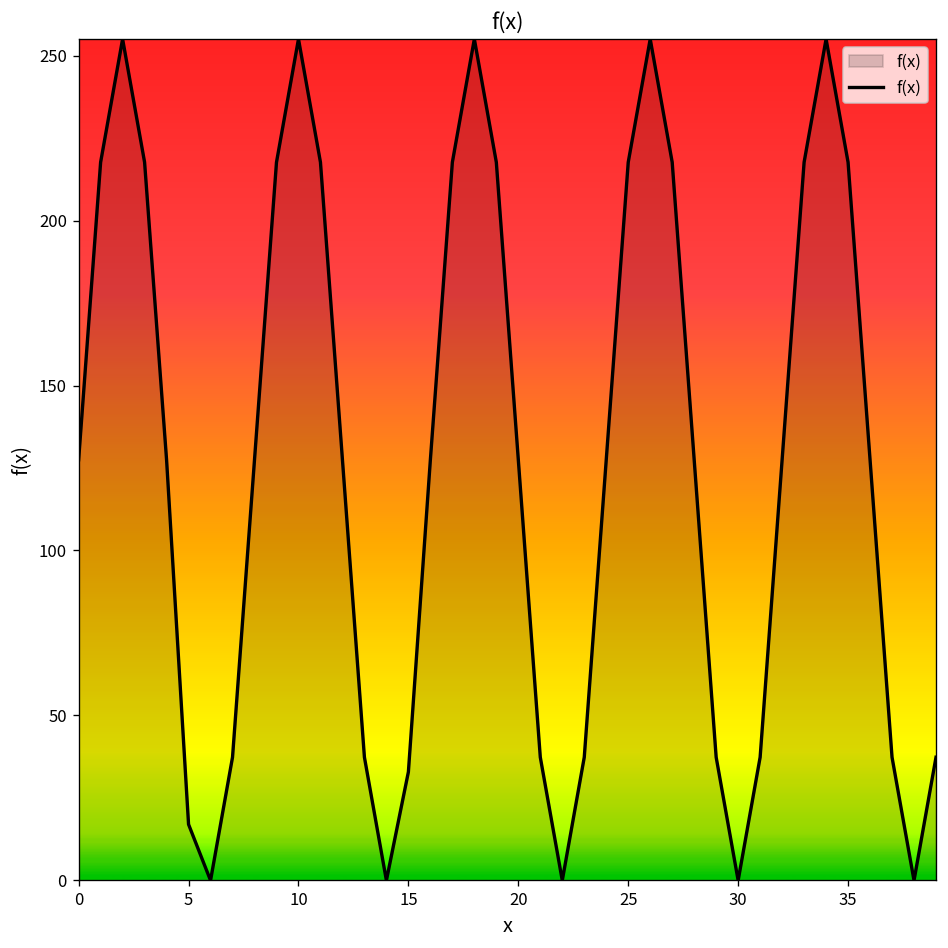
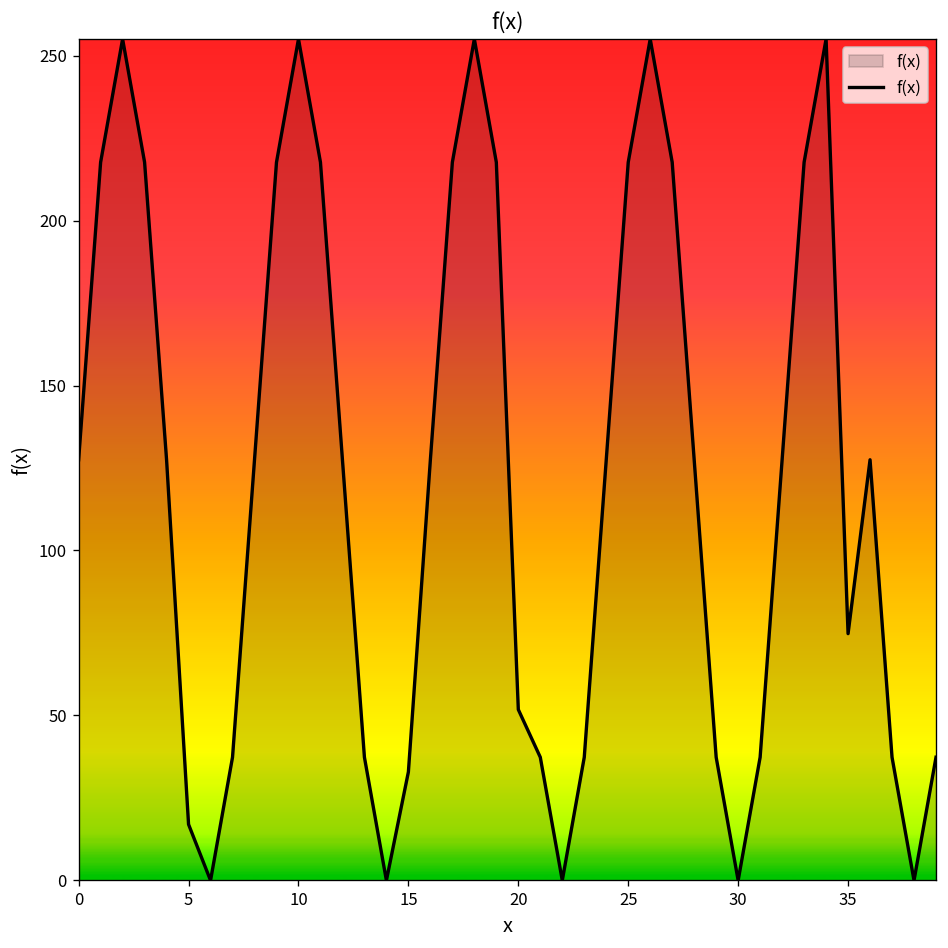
  {
    "0": 128,
    "5": 17,
    "10": 255,
    "15": 33,
-   "20": 128,
+   "20": 52,
    "25": 218,
    "30": 0,
-   "35": 218
+   "35": 75
  }
